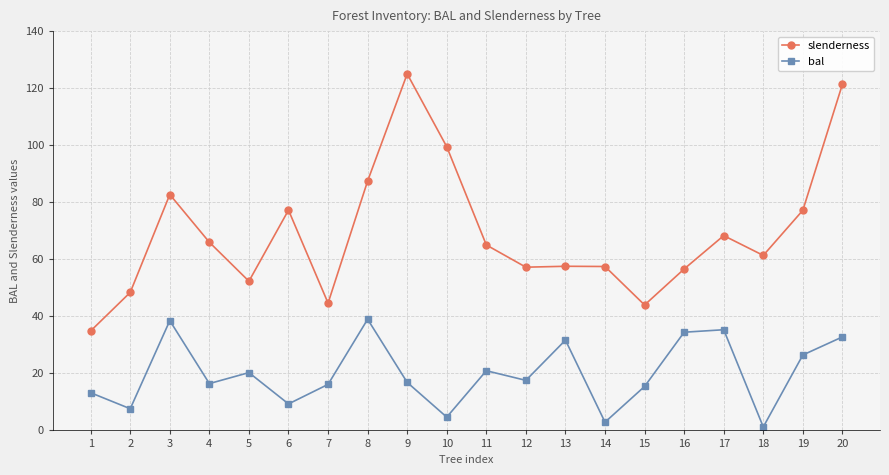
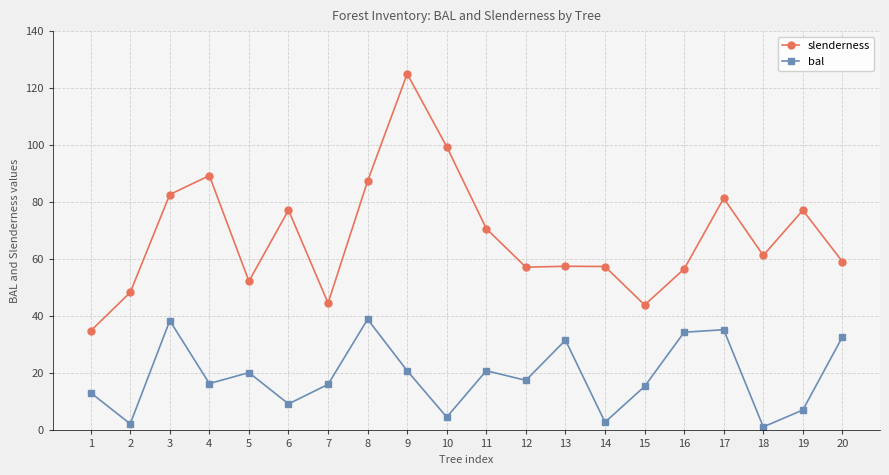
  {
    "slenderness": {
      "1": 35,
      "2": 48,
      "3": 83,
-     "4": 66,
+     "4": 89,
      "5": 52,
      "6": 77,
      "7": 45,
      "8": 87,
      "9": 125,
      "10": 99,
-     "11": 65,
+     "11": 71,
      "12": 57,
      "13": 58,
      "14": 57,
      "15": 44,
      "16": 57,
-     "17": 68,
+     "17": 81,
      "18": 61,
      "19": 77,
-     "20": 121
+     "20": 59
    },
    "bal": {
      "1": 13,
-     "2": 8,
+     "2": 2,
      "3": 38,
      "4": 16,
      "5": 20,
      "6": 9,
      "7": 16,
      "8": 39,
-     "9": 17,
+     "9": 21,
      "10": 5,
      "11": 21,
      "12": 18,
      "13": 32,
      "14": 3,
      "15": 15,
      "16": 34,
      "17": 35,
      "18": 1,
-     "19": 26,
+     "19": 7,
      "20": 33
    }
  }
